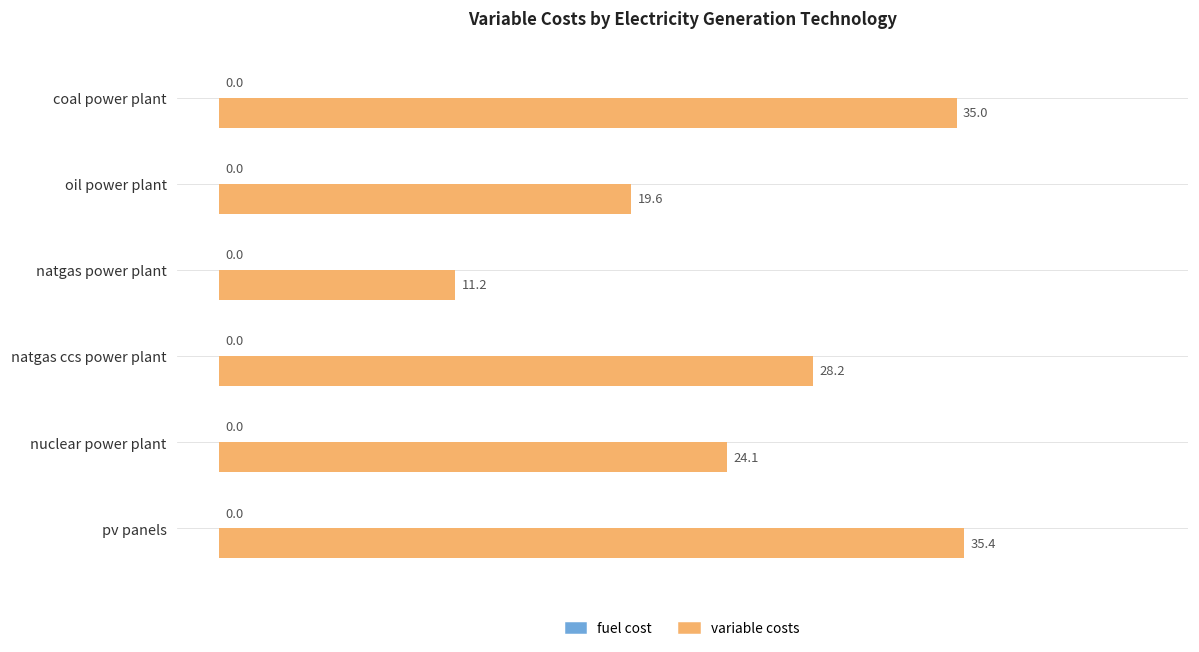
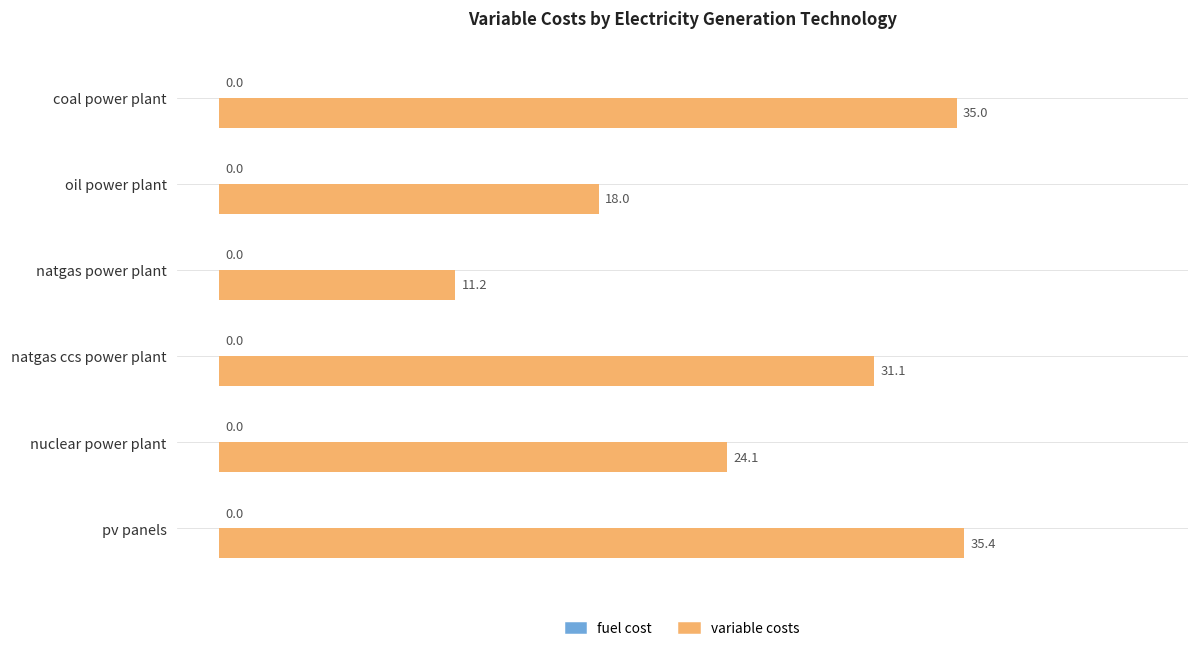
  {
    "fuel cost": {
      "coal power plant": 0.0,
      "oil power plant": 0.0,
      "natgas power plant": 0.0,
      "natgas ccs power plant": 0.0,
      "nuclear power plant": 0.0,
      "pv panels": 0.0
    },
    "variable costs": {
      "coal power plant": 35.0,
-     "oil power plant": 19.6,
+     "oil power plant": 18.0,
      "natgas power plant": 11.2,
-     "natgas ccs power plant": 28.2,
+     "natgas ccs power plant": 31.1,
      "nuclear power plant": 24.1,
      "pv panels": 35.4
    }
  }
